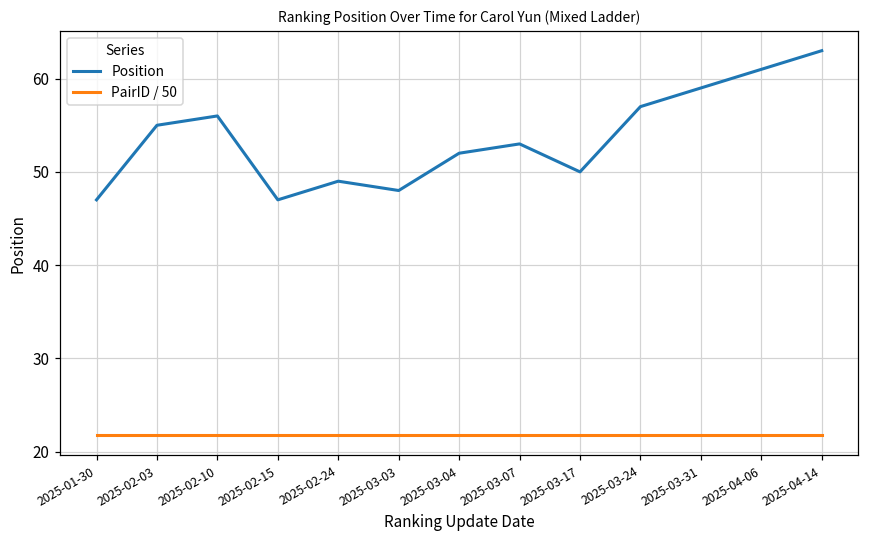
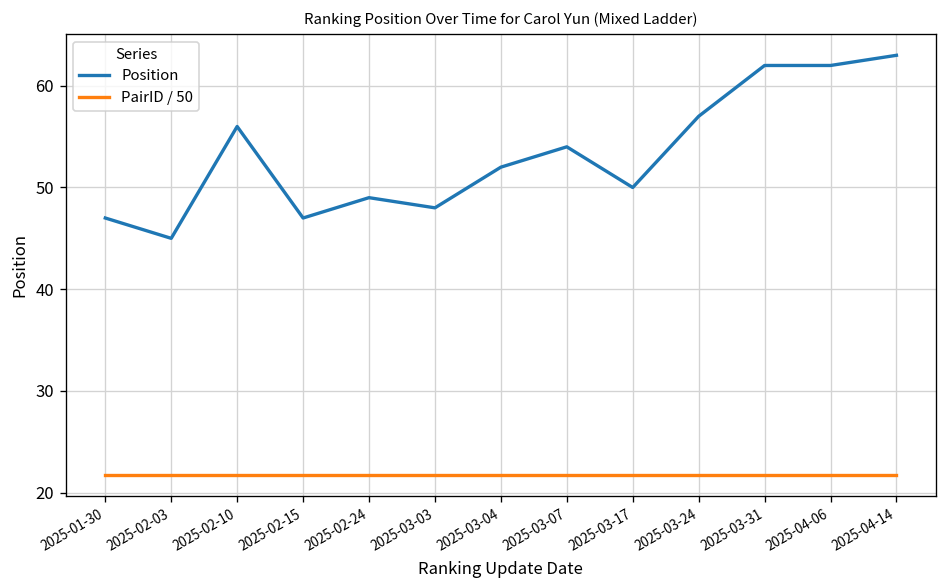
  {
    "Position": {
      "2025-01-30": 47,
-     "2025-02-03": 55,
+     "2025-02-03": 45,
      "2025-02-10": 56,
      "2025-02-15": 47,
      "2025-02-24": 49,
      "2025-03-03": 48,
      "2025-03-04": 52,
-     "2025-03-07": 53,
+     "2025-03-07": 54,
      "2025-03-17": 50,
      "2025-03-24": 57,
-     "2025-03-31": 59,
-     "2025-04-06": 61,
+     "2025-03-31": 62,
+     "2025-04-06": 62,
      "2025-04-14": 63
    },
    "PairID / 50": {
      "2025-01-30": 22,
      "2025-02-03": 22,
      "2025-02-10": 22,
      "2025-02-15": 22,
      "2025-02-24": 22,
      "2025-03-03": 22,
      "2025-03-04": 22,
      "2025-03-07": 22,
      "2025-03-17": 22,
      "2025-03-24": 22,
      "2025-03-31": 22,
      "2025-04-06": 22,
      "2025-04-14": 22
    }
  }
